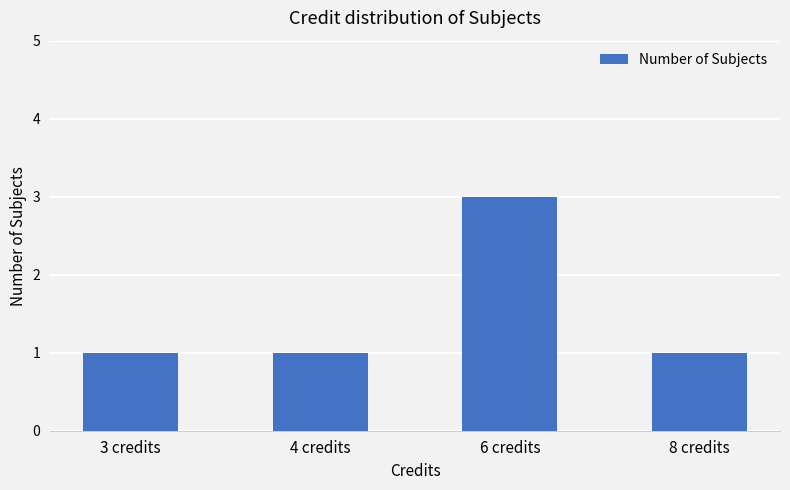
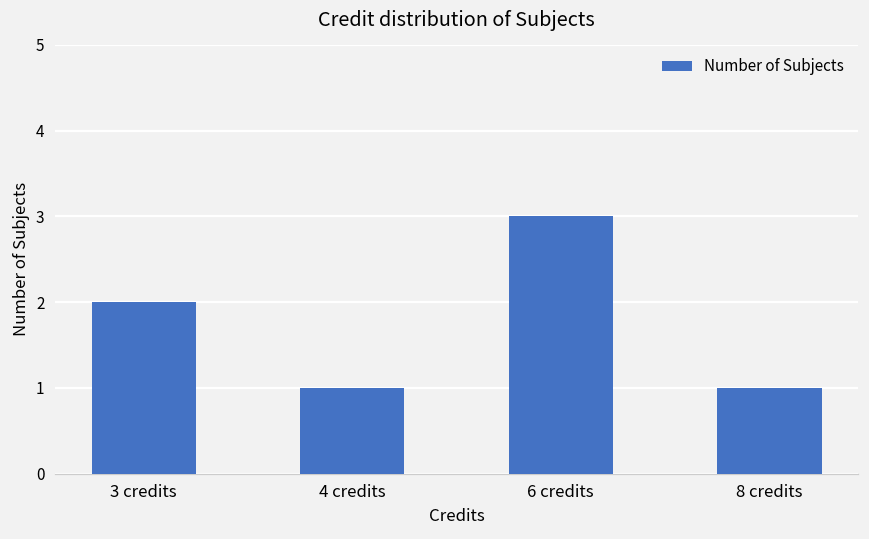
  {
-   "3 credits": 1,
+   "3 credits": 2,
    "4 credits": 1,
    "6 credits": 3,
    "8 credits": 1
  }
